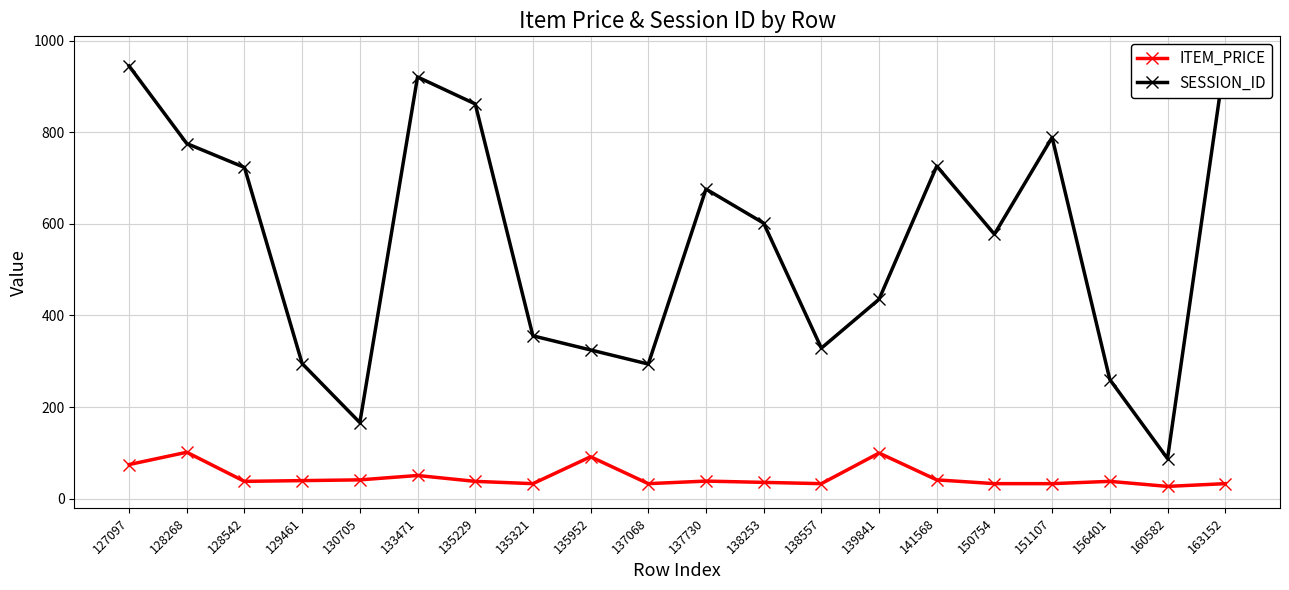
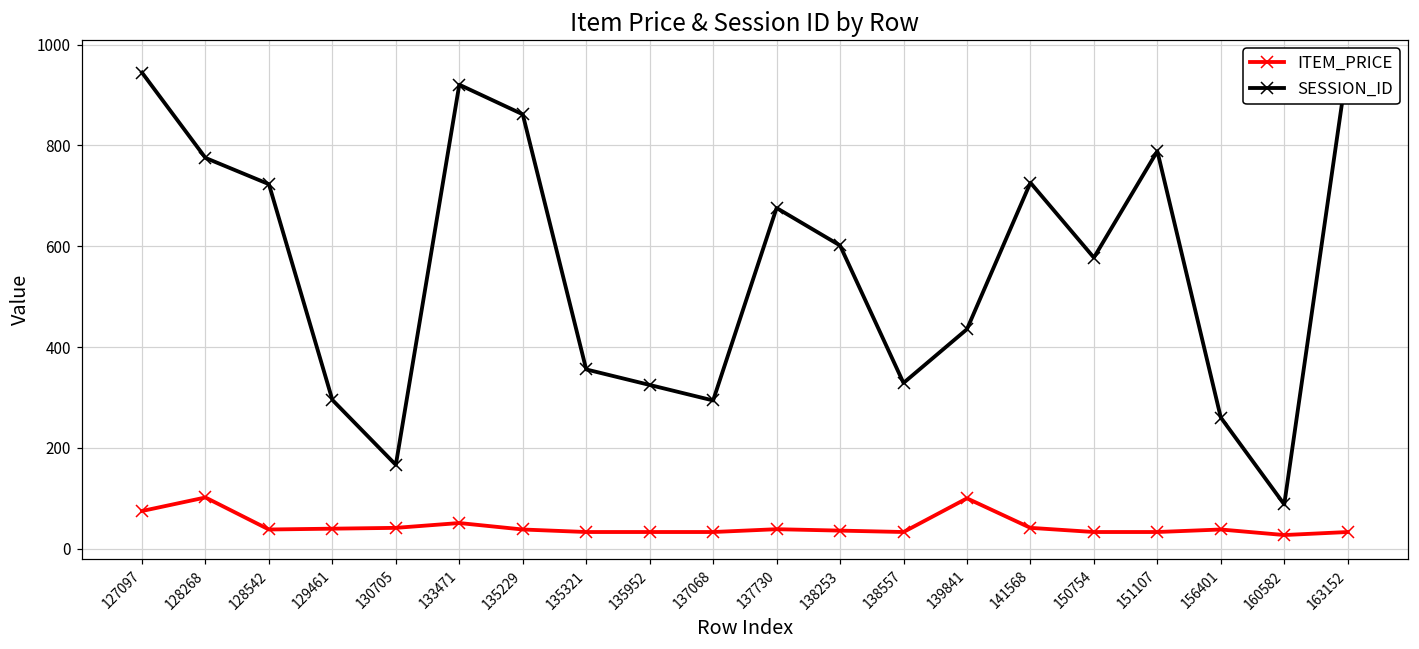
  {
    "ITEM_PRICE": {
      "127097": 70,
      "128268": 100,
      "128542": 40,
      "129461": 40,
      "130705": 40,
      "133471": 50,
      "135229": 40,
      "135321": 30,
-     "135952": 90,
+     "135952": 30,
      "137068": 30,
      "137730": 40,
      "138253": 40,
      "138557": 30,
      "139841": 100,
      "141568": 40,
      "150754": 30,
      "151107": 30,
      "156401": 40,
      "160582": 30,
      "163152": 30
    },
    "SESSION_ID": {
      "127097": 940,
      "128268": 780,
      "128542": 720,
      "129461": 300,
      "130705": 170,
      "133471": 920,
      "135229": 860,
      "135321": 360,
      "135952": 320,
      "137068": 290,
      "137730": 680,
      "138253": 600,
      "138557": 330,
      "139841": 440,
      "141568": 730,
      "150754": 580,
      "151107": 790,
      "156401": 260,
      "160582": 90
    }
  }
